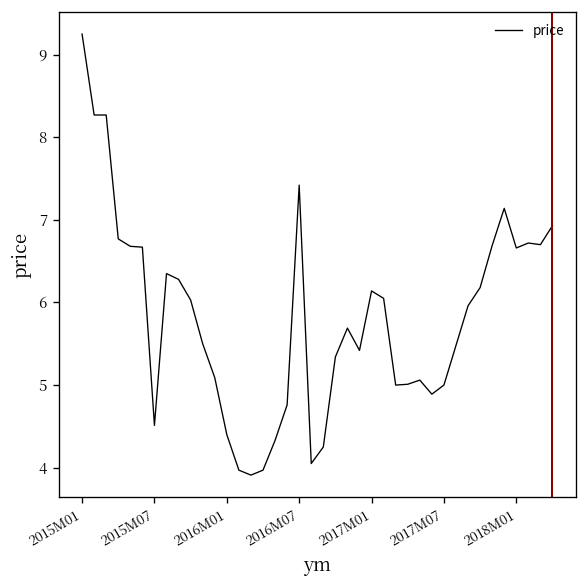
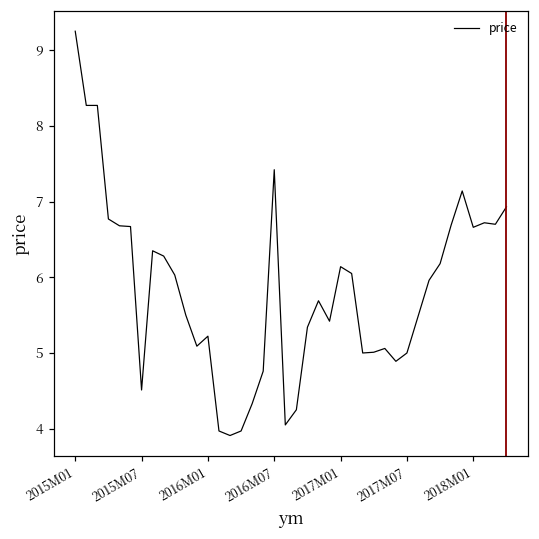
  {
    "2015M01": 9.3,
    "2015M07": 4.5,
-   "2016M01": 4.4,
+   "2016M01": 5.2,
    "2016M07": 7.4,
    "2017M01": 6.1,
    "2017M07": 5.0,
    "2018M01": 6.7
  }
